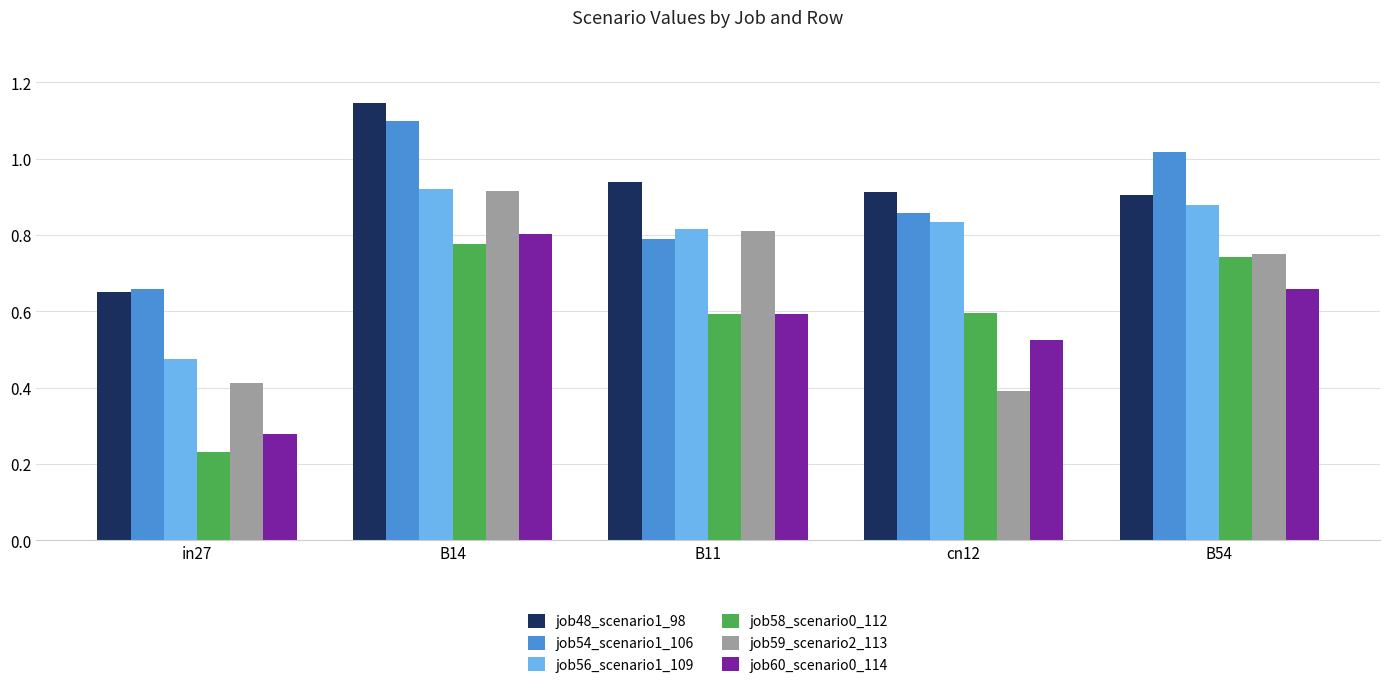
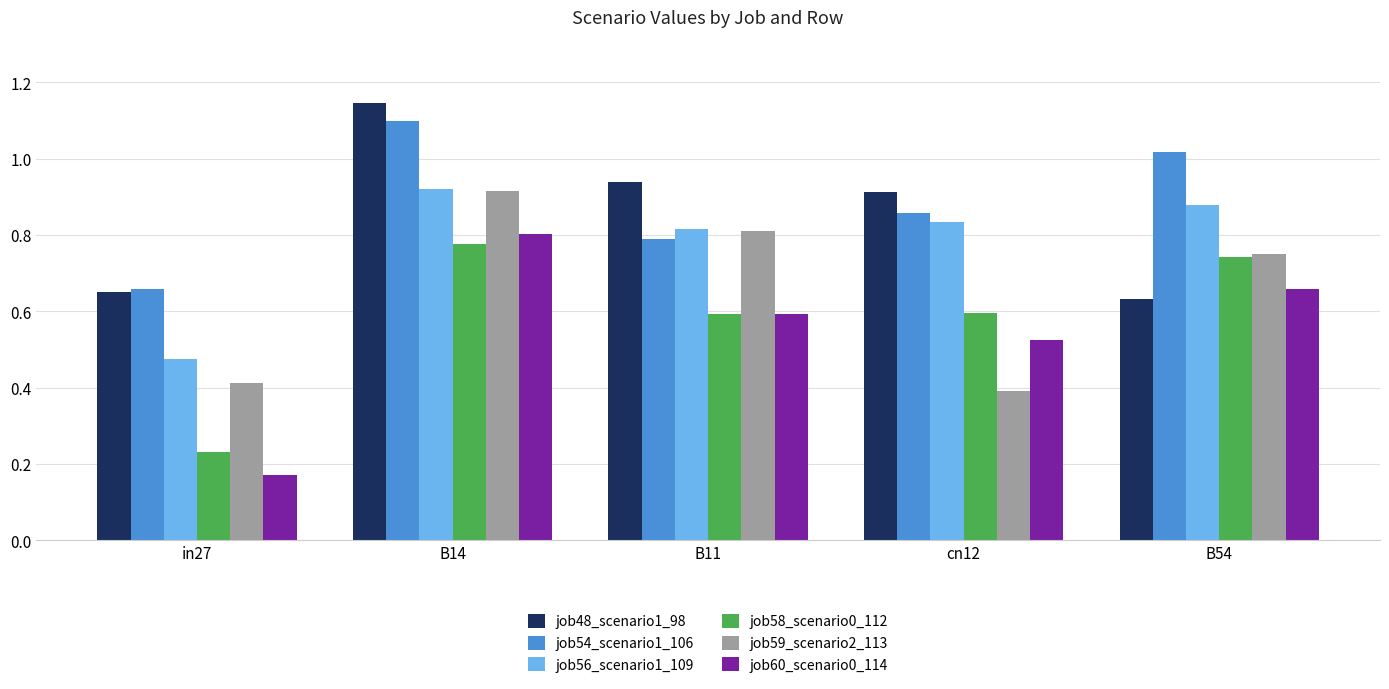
  {
    "job48_scenario1_98": {
      "in27": 0.65,
      "B14": 1.15,
      "B11": 0.94,
      "cn12": 0.91,
-     "B54": 0.91
+     "B54": 0.63
    },
    "job58_scenario0_112": {
      "in27": 0.23,
      "B14": 0.78,
      "B11": 0.59,
      "cn12": 0.60,
      "B54": 0.74
    },
    "job59_scenario2_113": {
      "in27": 0.41,
      "B14": 0.91,
      "B11": 0.81,
      "cn12": 0.39,
      "B54": 0.75
    },
    "job60_scenario0_114": {
-     "in27": 0.28,
+     "in27": 0.17,
      "B14": 0.80,
      "B11": 0.59,
      "cn12": 0.52,
      "B54": 0.66
    }
  }
